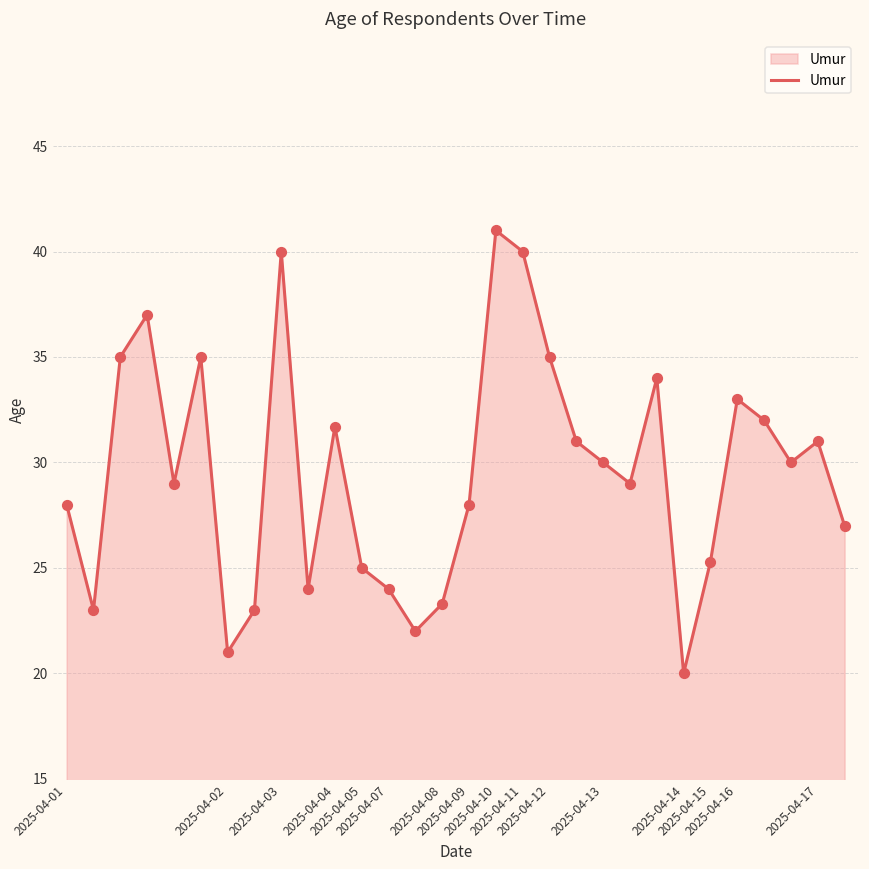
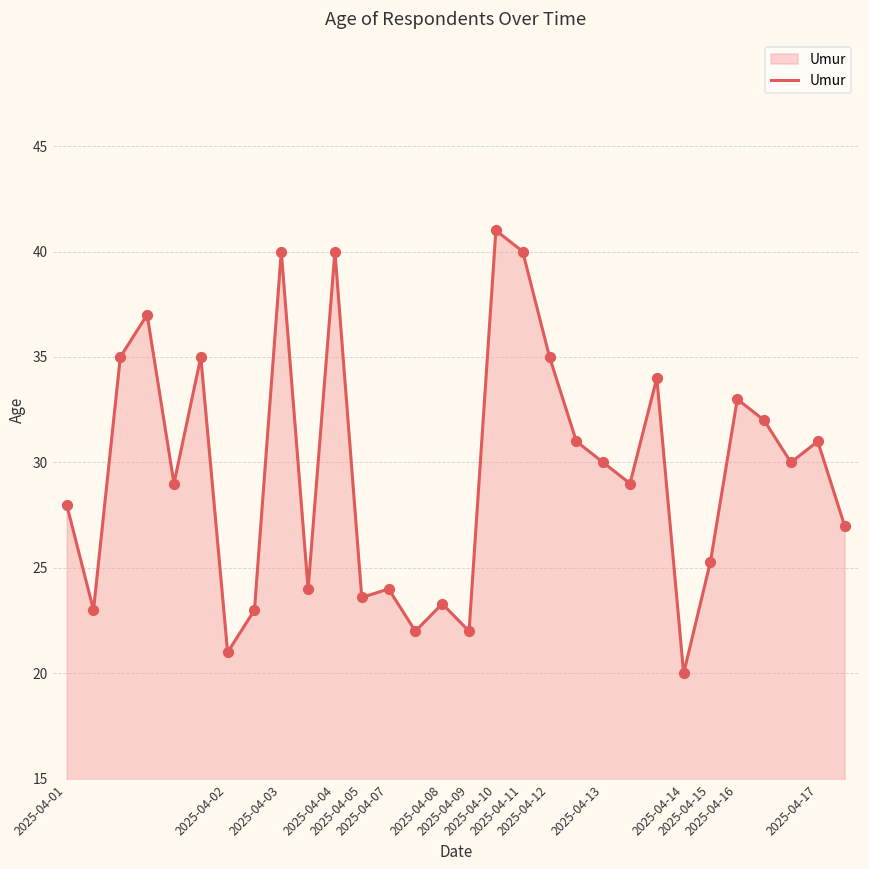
  {
-   "2025-04-04": 31.7,
-   "2025-04-05": 25.0,
+   "2025-04-04": 40.0,
+   "2025-04-05": 23.6,
    "2025-04-08": 23.3,
-   "2025-04-09": 28,
+   "2025-04-09": 22,
    "2025-04-10": 41.0,
    "2025-04-11": 40.0,
    "2025-04-14": 20.0,
    "2025-04-15": 25.3
  }
